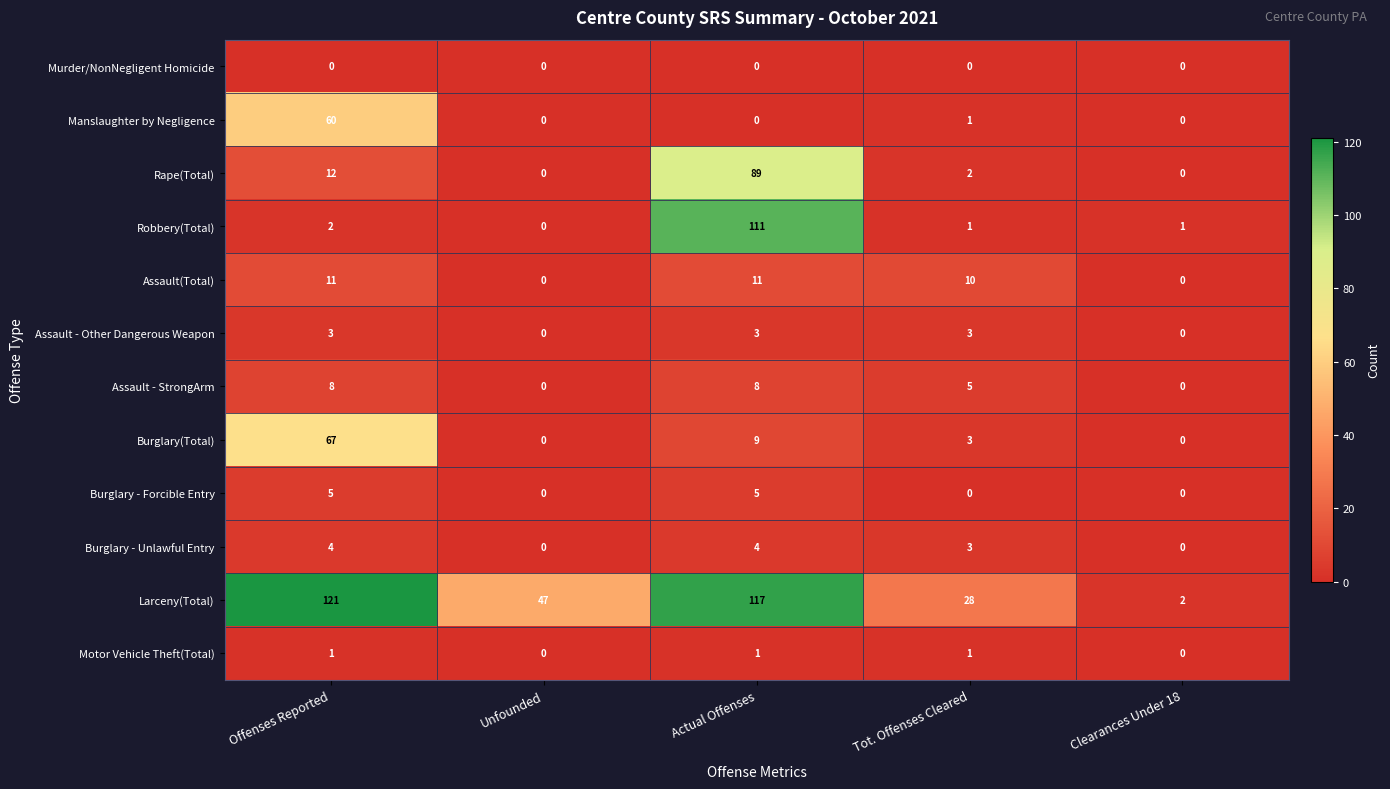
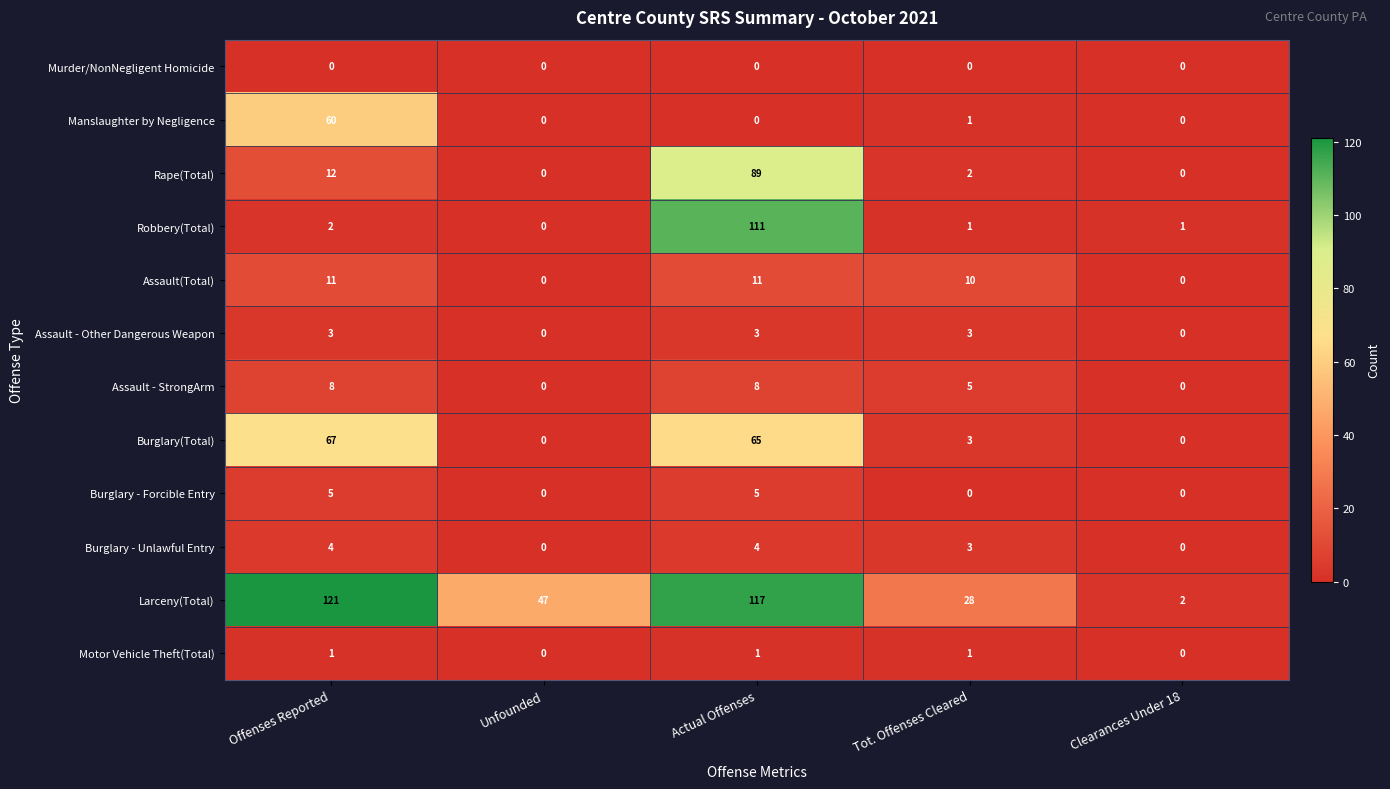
  {
    "Murder/NonNegligent Homicide": {
      "Offenses Reported": 0,
      "Unfounded": 0,
      "Actual Offenses": 0,
      "Tot. Offenses Cleared": 0,
      "Clearances Under 18": 0
    },
    "Manslaughter by Negligence": {
      "Offenses Reported": 60,
      "Unfounded": 0,
      "Actual Offenses": 0,
      "Tot. Offenses Cleared": 1,
      "Clearances Under 18": 0
    },
    "Rape(Total)": {
      "Offenses Reported": 12,
      "Unfounded": 0,
      "Actual Offenses": 89,
      "Tot. Offenses Cleared": 2,
      "Clearances Under 18": 0
    },
    "Robbery(Total)": {
      "Offenses Reported": 2,
      "Unfounded": 0,
      "Actual Offenses": 111,
      "Tot. Offenses Cleared": 1,
      "Clearances Under 18": 1
    },
    "Assault(Total)": {
      "Offenses Reported": 11,
      "Unfounded": 0,
      "Actual Offenses": 11,
      "Tot. Offenses Cleared": 10,
      "Clearances Under 18": 0
    },
    "Assault - Other Dangerous Weapon": {
      "Offenses Reported": 3,
      "Unfounded": 0,
      "Actual Offenses": 3,
      "Tot. Offenses Cleared": 3,
      "Clearances Under 18": 0
    },
    "Assault - StrongArm": {
      "Offenses Reported": 8,
      "Unfounded": 0,
      "Actual Offenses": 8,
      "Tot. Offenses Cleared": 5,
      "Clearances Under 18": 0
    },
    "Burglary(Total)": {
      "Offenses Reported": 67,
      "Unfounded": 0,
-     "Actual Offenses": 9,
+     "Actual Offenses": 65,
      "Tot. Offenses Cleared": 3,
      "Clearances Under 18": 0
    },
    "Burglary - Forcible Entry": {
      "Offenses Reported": 5,
      "Unfounded": 0,
      "Actual Offenses": 5,
      "Tot. Offenses Cleared": 0,
      "Clearances Under 18": 0
    },
    "Burglary - Unlawful Entry": {
      "Offenses Reported": 4,
      "Unfounded": 0,
      "Actual Offenses": 4,
      "Tot. Offenses Cleared": 3,
      "Clearances Under 18": 0
    },
    "Larceny(Total)": {
      "Offenses Reported": 121,
      "Unfounded": 47,
      "Actual Offenses": 117,
      "Tot. Offenses Cleared": 28,
      "Clearances Under 18": 2
    },
    "Motor Vehicle Theft(Total)": {
      "Offenses Reported": 1,
      "Unfounded": 0,
      "Actual Offenses": 1,
      "Tot. Offenses Cleared": 1,
      "Clearances Under 18": 0
    }
  }
